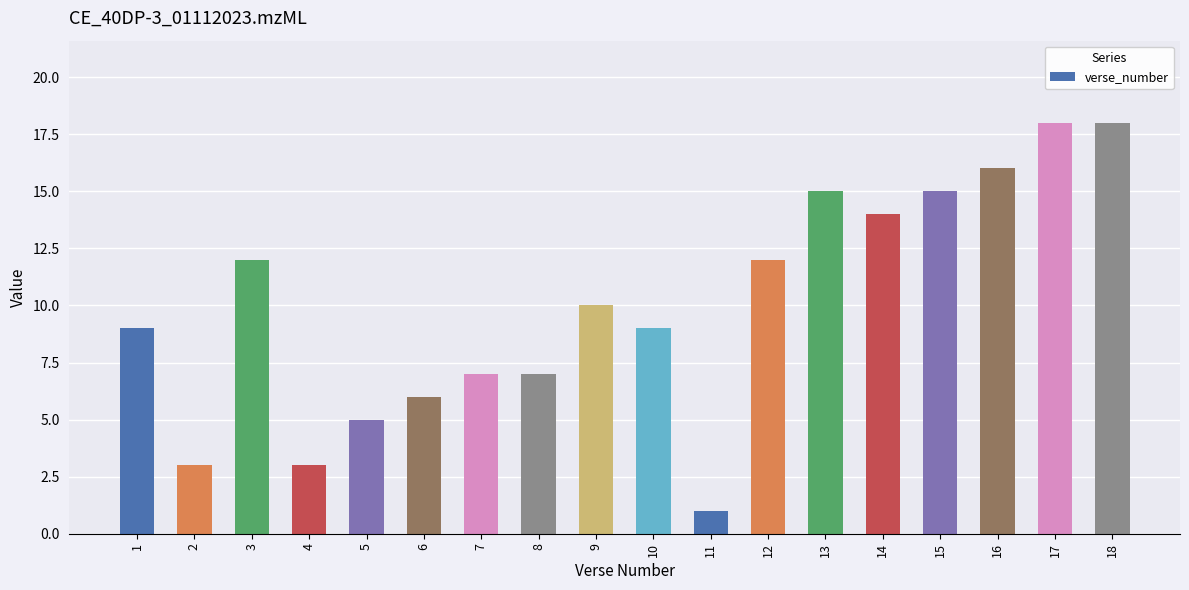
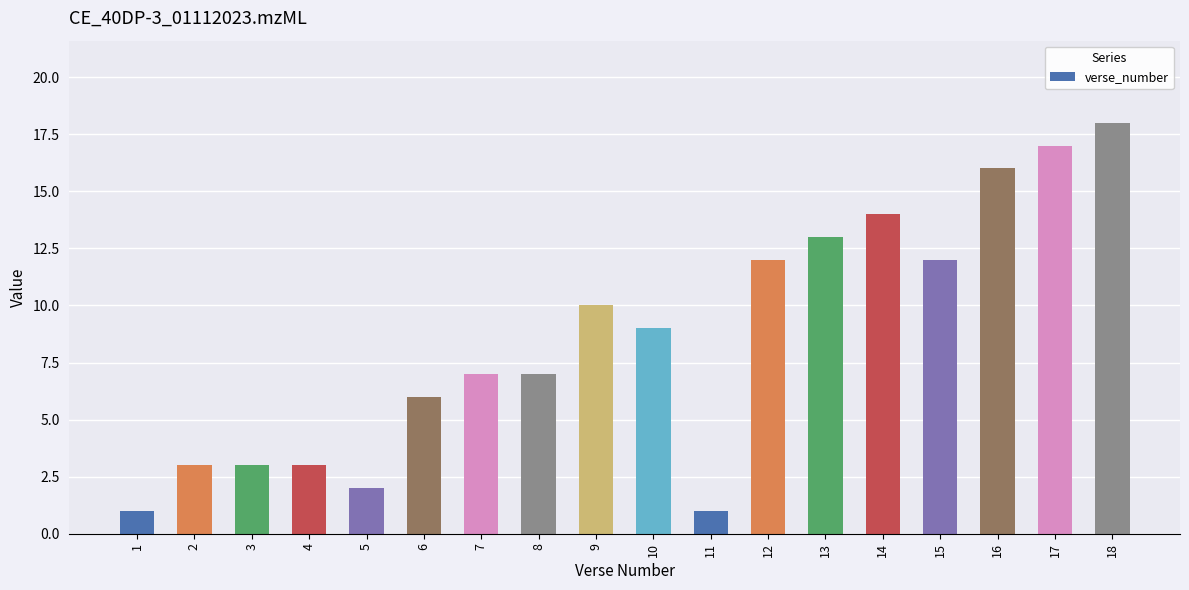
  {
-   "1": 9,
+   "1": 1,
    "2": 3,
-   "3": 12,
+   "3": 3,
    "4": 3,
-   "5": 5,
+   "5": 2,
    "6": 6,
    "7": 7,
    "8": 7,
    "9": 10,
    "10": 9,
    "11": 1,
    "12": 12,
-   "13": 15,
+   "13": 13,
    "14": 14,
-   "15": 15,
+   "15": 12,
    "16": 16,
-   "17": 18,
+   "17": 17,
    "18": 18
  }
